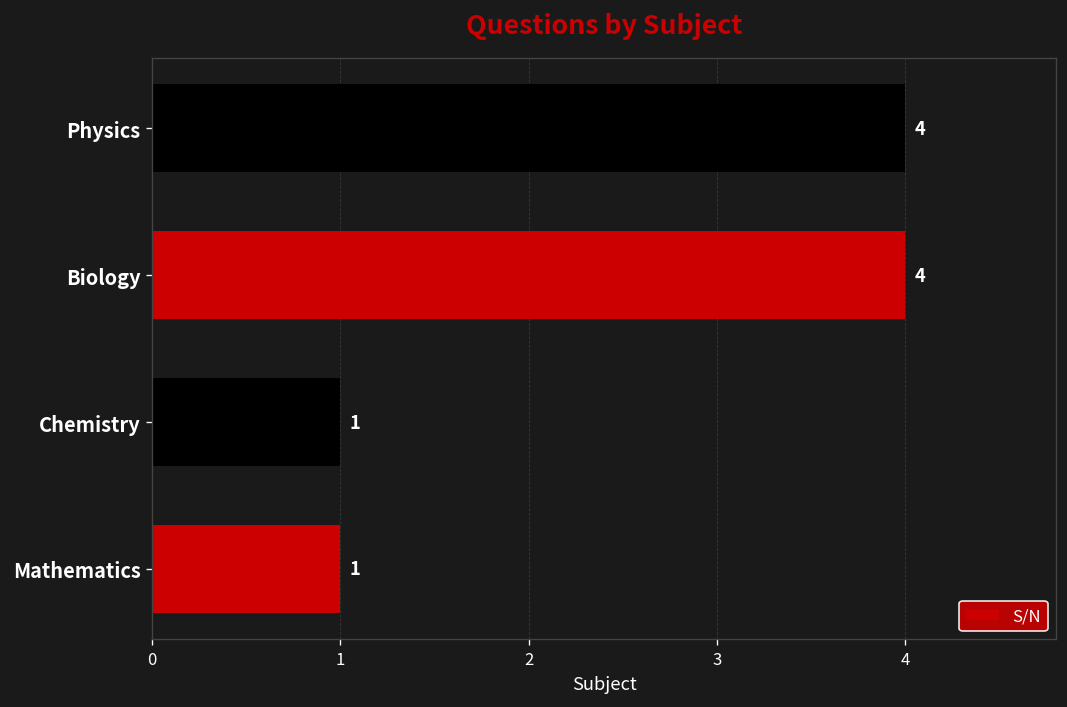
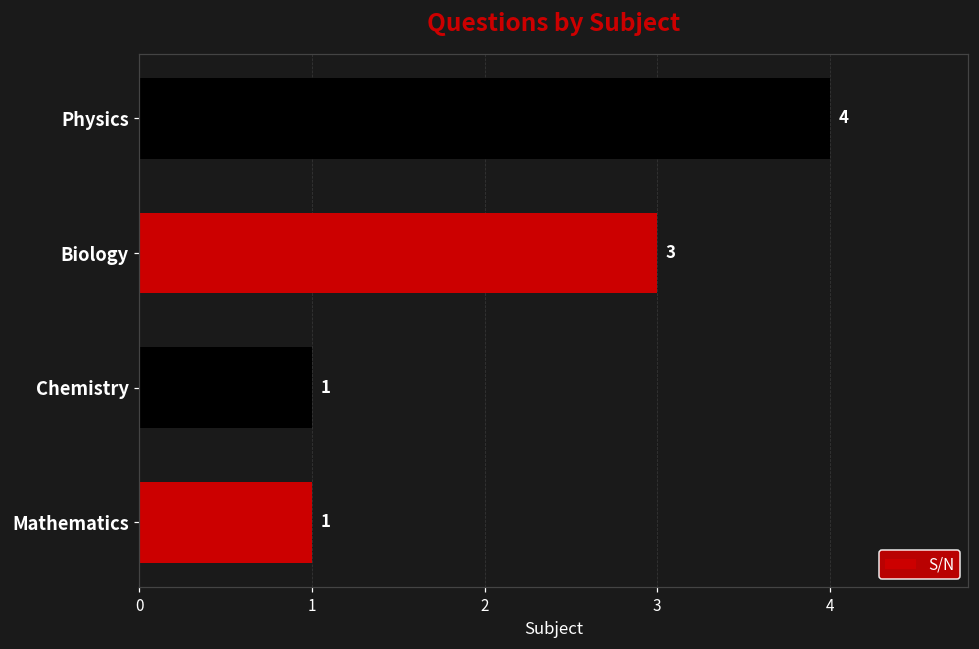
  {
    "Physics": 4,
-   "Biology": 4,
+   "Biology": 3,
    "Chemistry": 1,
    "Mathematics": 1
  }
